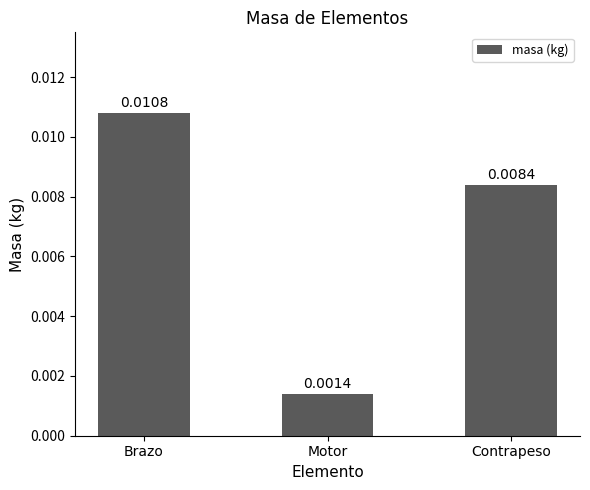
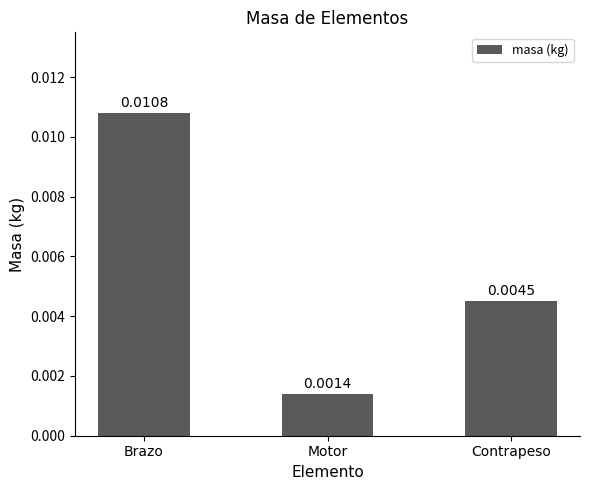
  {
    "Brazo": 0.0108,
    "Motor": 0.0014,
-   "Contrapeso": 0.0084
+   "Contrapeso": 0.0045
  }
